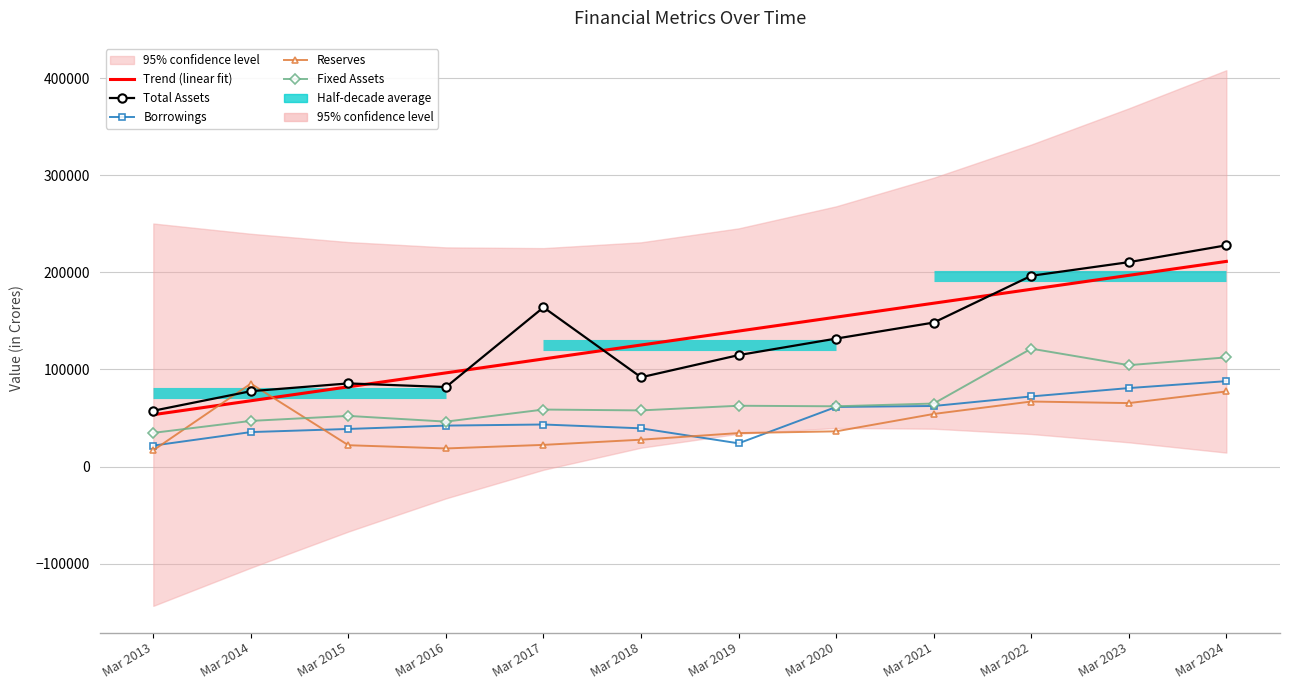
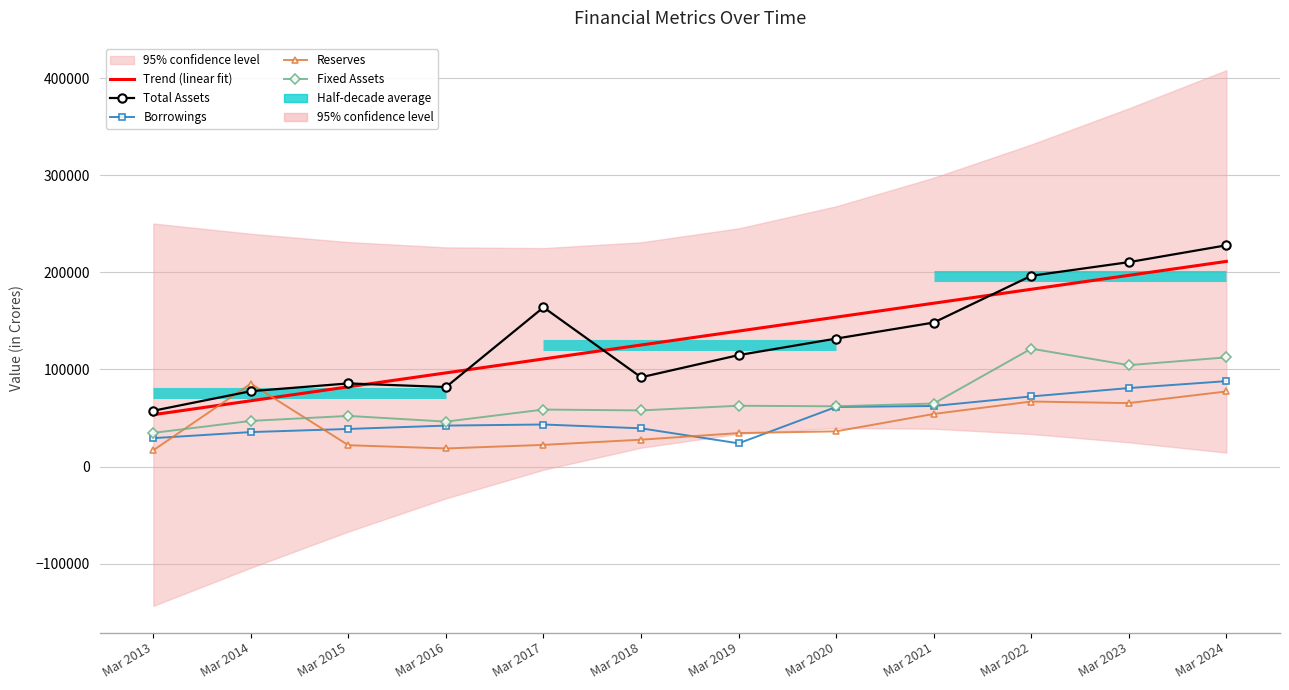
  {
    "Trend (linear fit)": {
      "Mar 2013": 50000,
      "Mar 2014": 70000,
      "Mar 2015": 80000,
      "Mar 2016": 100000,
      "Mar 2017": 110000,
      "Mar 2018": 130000,
      "Mar 2019": 140000,
      "Mar 2020": 150000,
      "Mar 2021": 170000,
      "Mar 2022": 180000,
      "Mar 2023": 200000,
      "Mar 2024": 210000
    },
    "Total Assets": {
      "Mar 2013": 60000,
      "Mar 2014": 80000,
      "Mar 2015": 90000,
      "Mar 2016": 80000,
      "Mar 2017": 160000,
      "Mar 2018": 90000,
      "Mar 2019": 110000,
      "Mar 2020": 130000,
      "Mar 2021": 150000,
      "Mar 2022": 200000,
      "Mar 2023": 210000,
      "Mar 2024": 230000
    },
    "Borrowings": {
-     "Mar 2013": 20000,
+     "Mar 2013": 30000,
      "Mar 2014": 40000,
      "Mar 2015": 40000,
      "Mar 2016": 40000,
      "Mar 2017": 40000,
      "Mar 2018": 40000,
      "Mar 2019": 20000,
      "Mar 2022": 70000,
      "Mar 2023": 80000,
      "Mar 2024": 90000
    },
    "Reserves": {
      "Mar 2013": 20000,
      "Mar 2014": 90000,
      "Mar 2015": 20000,
      "Mar 2016": 20000,
      "Mar 2017": 20000,
      "Mar 2018": 30000,
      "Mar 2019": 30000,
      "Mar 2020": 40000,
      "Mar 2021": 50000,
      "Mar 2022": 70000,
      "Mar 2023": 70000,
      "Mar 2024": 80000
    },
    "Fixed Assets": {
      "Mar 2013": 30000,
      "Mar 2014": 50000,
      "Mar 2015": 50000,
      "Mar 2016": 50000,
      "Mar 2017": 60000,
      "Mar 2018": 60000,
      "Mar 2019": 60000,
      "Mar 2022": 120000,
      "Mar 2023": 100000,
      "Mar 2024": 110000
    }
  }
